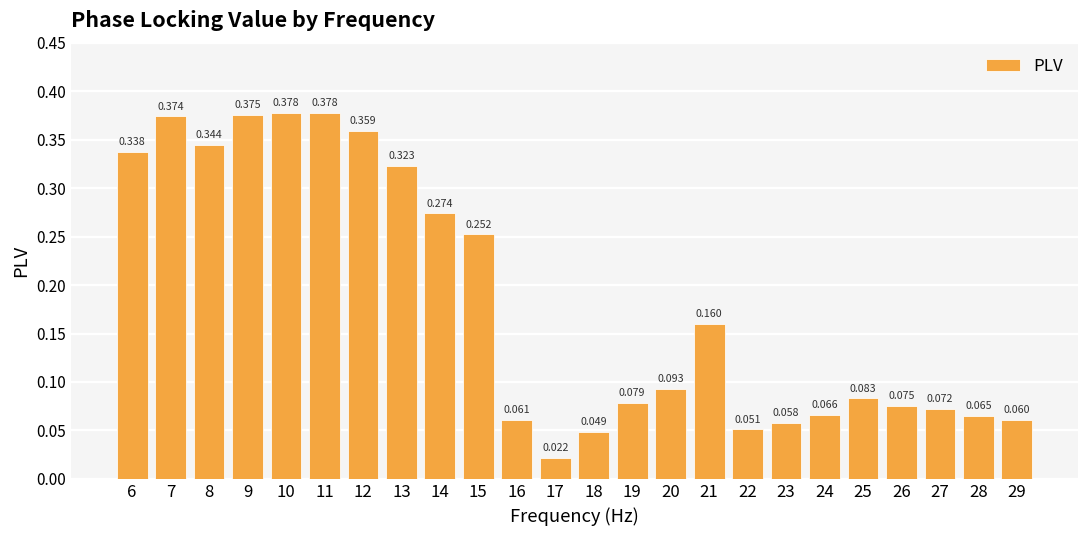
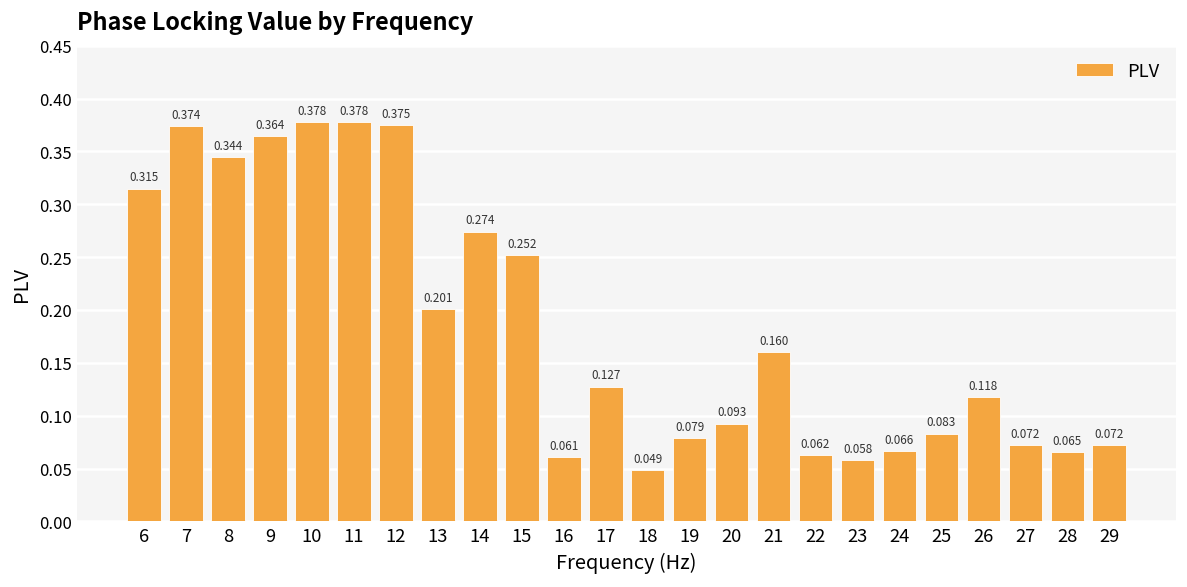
  {
-   "6": 0.338,
+   "6": 0.315,
    "7": 0.374,
    "8": 0.344,
-   "9": 0.375,
+   "9": 0.364,
    "10": 0.378,
    "11": 0.378,
-   "12": 0.359,
-   "13": 0.323,
+   "12": 0.375,
+   "13": 0.201,
    "14": 0.274,
    "15": 0.252,
    "16": 0.061,
-   "17": 0.022,
+   "17": 0.127,
    "18": 0.049,
    "19": 0.079,
    "20": 0.093,
    "21": 0.160,
-   "22": 0.051,
+   "22": 0.062,
    "23": 0.058,
    "24": 0.066,
    "25": 0.083,
-   "26": 0.075,
+   "26": 0.118,
    "27": 0.072,
    "28": 0.065,
-   "29": 0.060
+   "29": 0.072
  }
